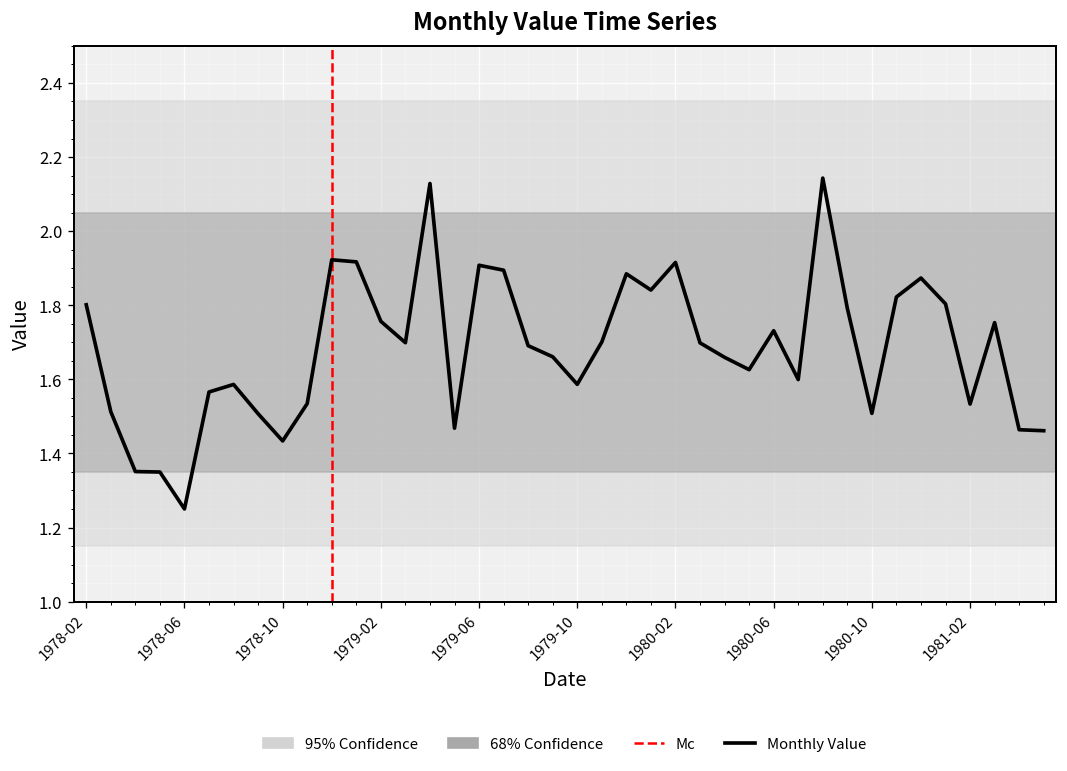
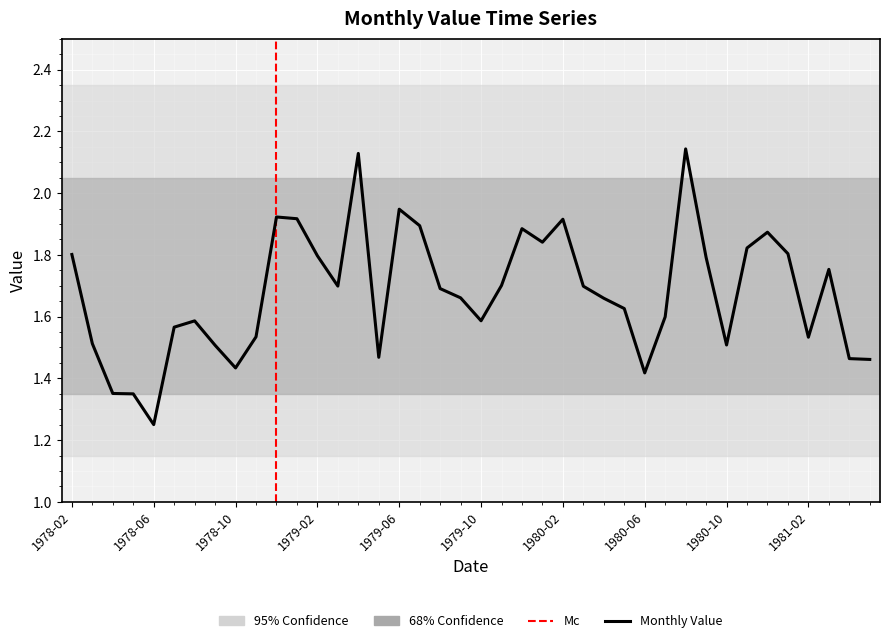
  {
    "1978-02": 1.80,
    "1978-06": 1.25,
    "1978-10": 1.43,
-   "1979-02": 1.76,
-   "1979-06": 1.91,
+   "1979-02": 1.80,
+   "1979-06": 1.95,
    "1979-10": 1.59,
    "1980-02": 1.92,
-   "1980-06": 1.73,
+   "1980-06": 1.42,
    "1980-10": 1.51,
    "1981-02": 1.53
  }
